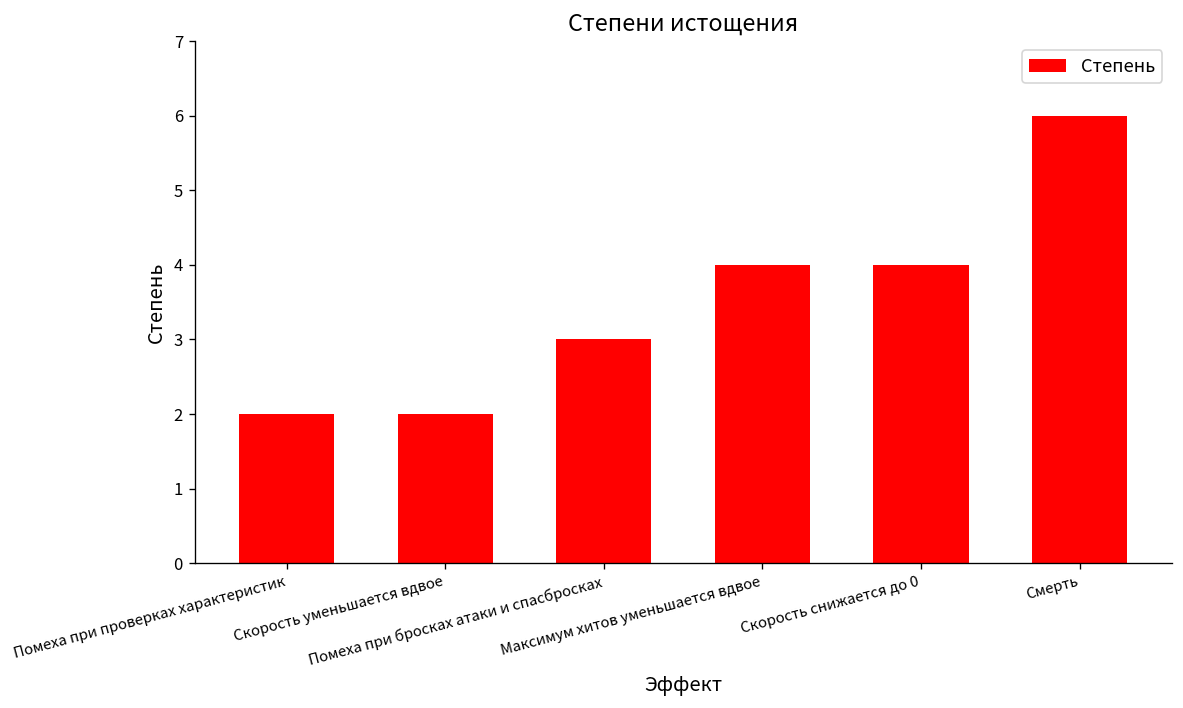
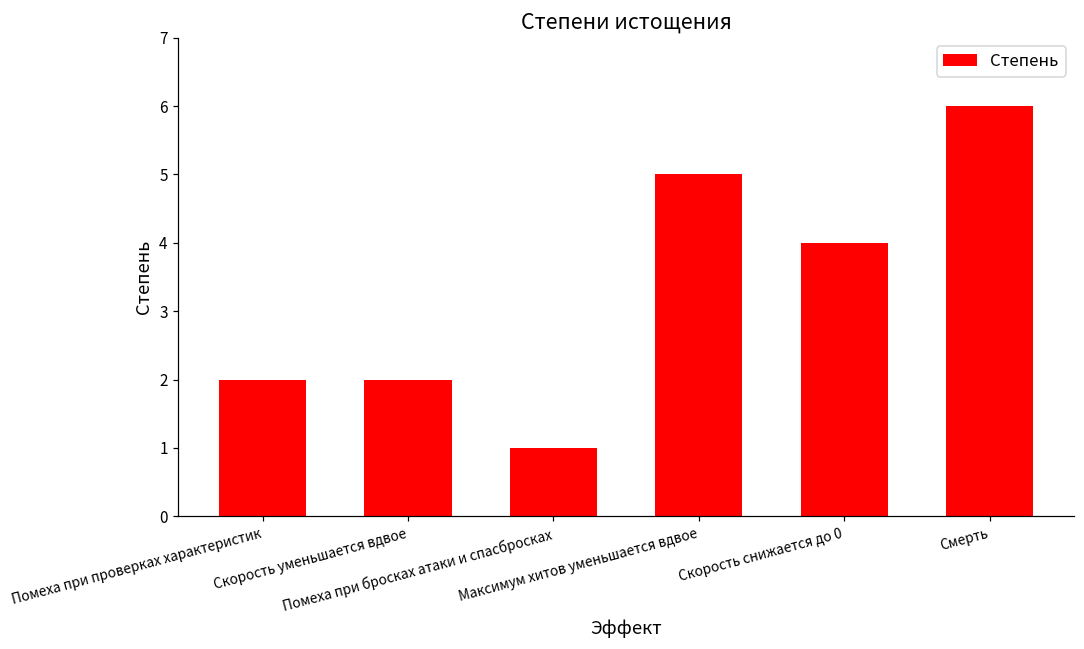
  {
    "Помеха при проверках характеристик": 2,
    "Скорость уменьшается вдвое": 2,
-   "Помеха при бросках атаки и спасбросках": 3,
-   "Максимум хитов уменьшается вдвое": 4,
+   "Помеха при бросках атаки и спасбросках": 1,
+   "Максимум хитов уменьшается вдвое": 5,
    "Скорость снижается до 0": 4,
    "Смерть": 6
  }
